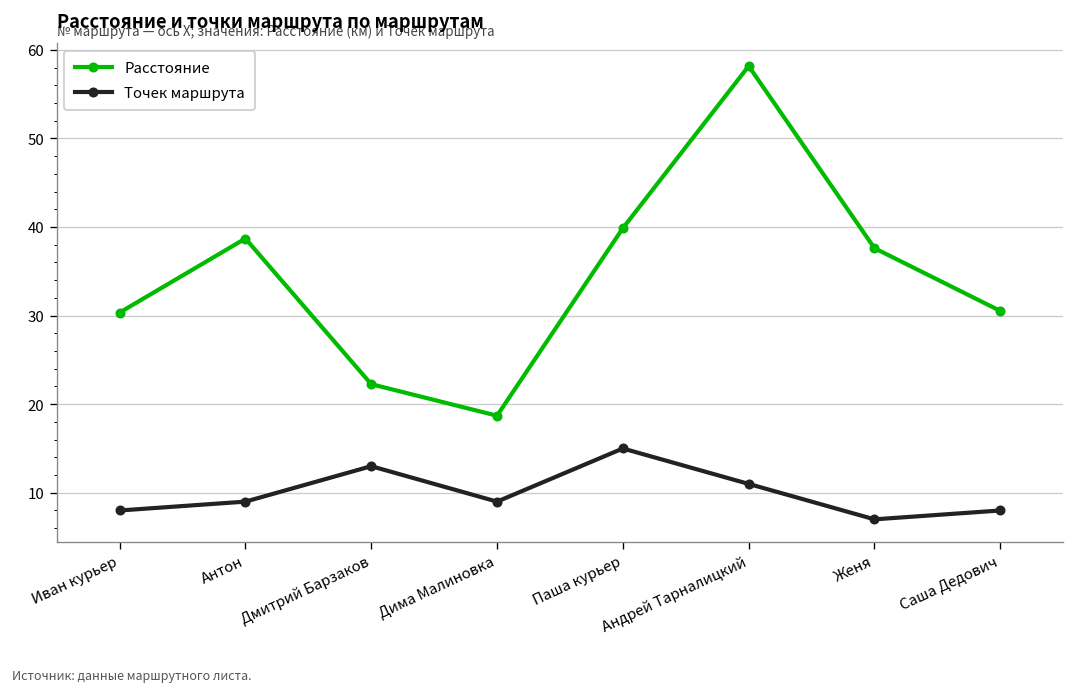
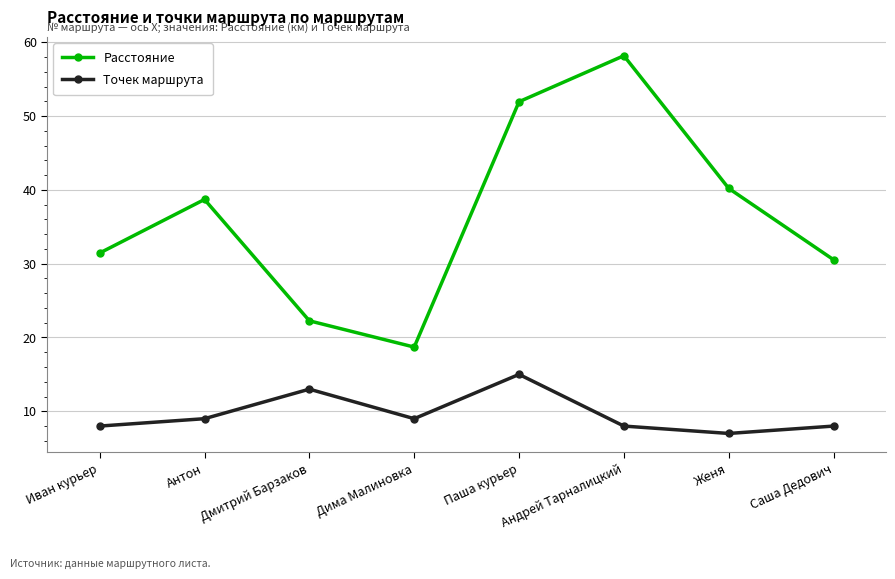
  {
    "Расстояние": {
-     "Иван курьер": 30,
+     "Иван курьер": 31,
      "Антон": 39,
      "Дмитрий Барзаков": 22,
      "Дима Малиновка": 19,
-     "Паша курьер": 40,
+     "Паша курьер": 52,
      "Андрей Тарналицкий": 58,
-     "Женя": 38,
+     "Женя": 40,
      "Саша Дедович": 31
    },
    "Точек маршрута": {
      "Иван курьер": 8,
      "Антон": 9,
      "Дмитрий Барзаков": 13,
      "Дима Малиновка": 9,
      "Паша курьер": 15,
-     "Андрей Тарналицкий": 11,
+     "Андрей Тарналицкий": 8,
      "Женя": 7,
      "Саша Дедович": 8
    }
  }
